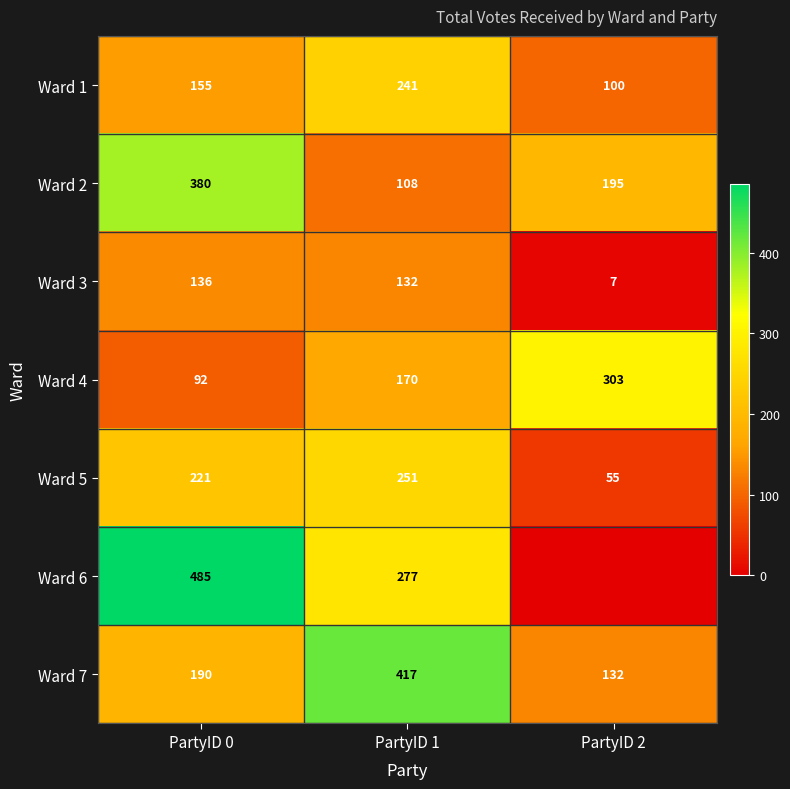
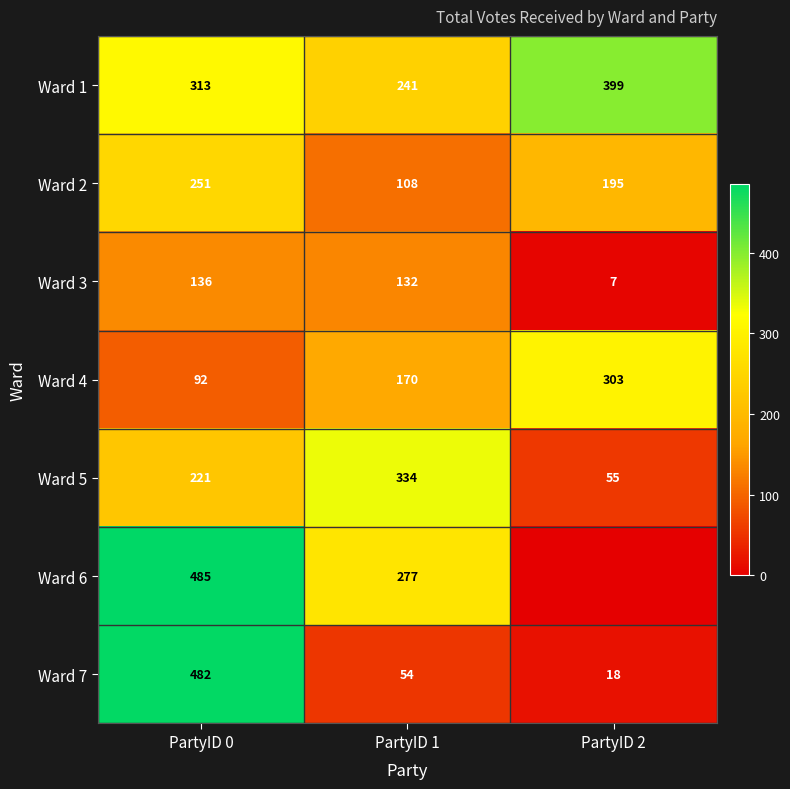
  {
    "Ward 1": {
-     "PartyID 0": 155,
+     "PartyID 0": 313,
      "PartyID 1": 241,
-     "PartyID 2": 100
+     "PartyID 2": 399
    },
    "Ward 2": {
-     "PartyID 0": 380,
+     "PartyID 0": 251,
      "PartyID 1": 108,
      "PartyID 2": 195
    },
    "Ward 3": {
      "PartyID 0": 136,
      "PartyID 1": 132,
      "PartyID 2": 7
    },
    "Ward 4": {
      "PartyID 0": 92,
      "PartyID 1": 170,
      "PartyID 2": 303
    },
    "Ward 5": {
      "PartyID 0": 221,
-     "PartyID 1": 251,
+     "PartyID 1": 334,
      "PartyID 2": 55
    },
    "Ward 6": {
      "PartyID 0": 485,
      "PartyID 1": 277
    },
    "Ward 7": {
-     "PartyID 0": 190,
-     "PartyID 1": 417,
-     "PartyID 2": 132
+     "PartyID 0": 482,
+     "PartyID 1": 54,
+     "PartyID 2": 18
    }
  }
